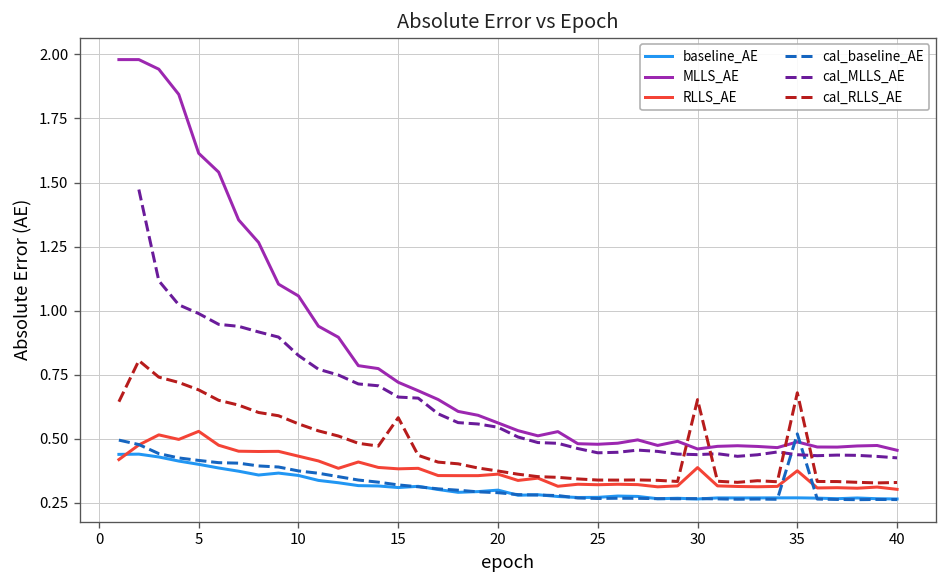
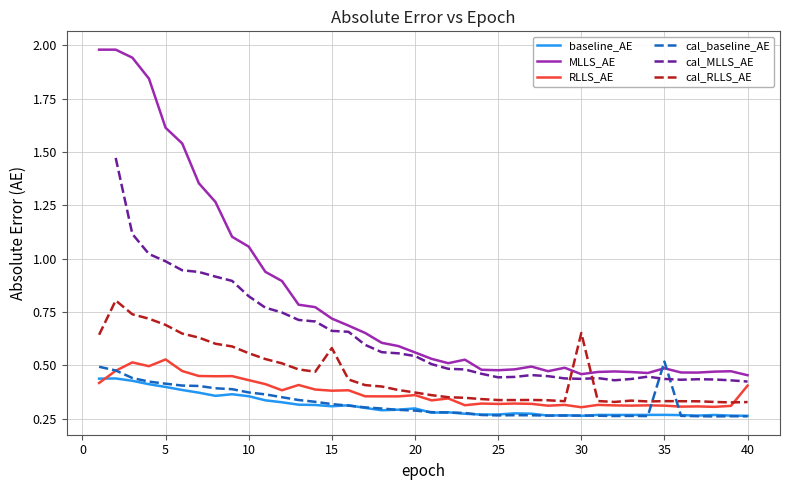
  {
    "baseline_AE": {
      "5": 0.40,
      "10": 0.36,
      "35": 0.27
    },
    "RLLS_AE": {
      "5": 0.53,
      "10": 0.43,
      "15": 0.38,
      "20": 0.36,
      "25": 0.32,
-     "30": 0.39,
-     "35": 0.37,
-     "40": 0.30
+     "30": 0.30,
+     "35": 0.31,
+     "40": 0.41
    },
    "cal_baseline_AE": {
      "5": 0.41,
      "10": 0.37,
      "35": 0.52
    },
    "cal_RLLS_AE": {
      "5": 0.69,
      "10": 0.56,
      "15": 0.58,
      "20": 0.37,
      "25": 0.34,
      "30": 0.65,
-     "35": 0.68,
+     "35": 0.33,
      "40": 0.33
    }
  }
